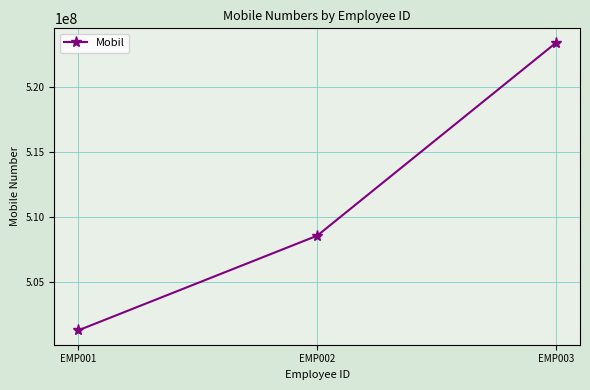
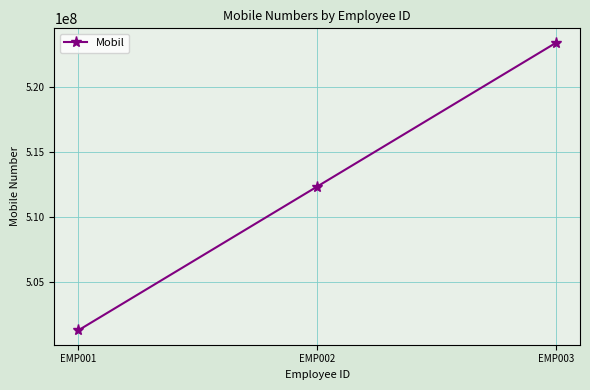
  {
    "EMP001": 501200000,
-   "EMP002": 508500000,
+   "EMP002": 512300000,
    "EMP003": 523500000
  }
